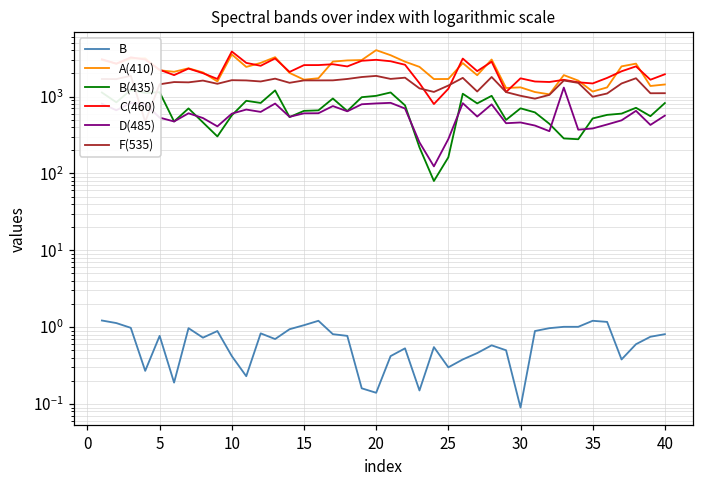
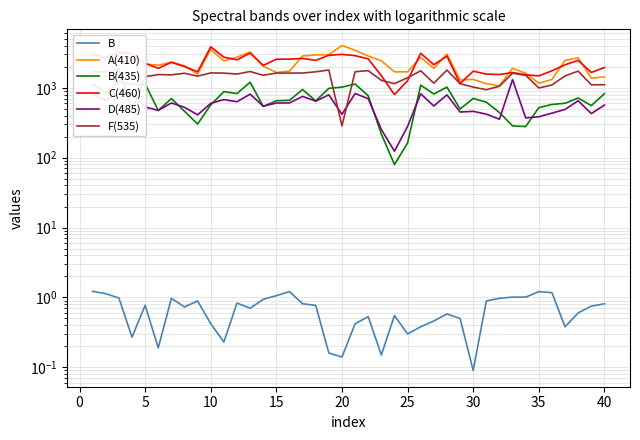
  {
    "B": {
      "5": 0.8,
      "10": 0.4,
      "15": 1,
      "20": 0.14,
      "25": 0.30,
      "30": 0.09,
      "35": 1.2,
      "40": 0.8
    },
    "A(410)": {
      "10": 4000,
      "20": 4000,
      "25": 1700,
      "30": 1300,
      "35": 1200,
      "40": 1400
    },
    "B(435)": {
      "20": 1000,
      "25": 160,
      "30": 700,
      "35": 500,
      "40": 800
    },
    "C(460)": {
      "10": 4000,
      "15": 2600,
      "20": 3000,
      "25": 1300,
      "30": 1700,
      "35": 1500,
      "40": 2000
    },
    "D(485)": {
-     "20": 800,
+     "20": 400,
      "25": 280,
      "30": 500,
      "35": 400,
      "40": 600
    },
    "F(535)": {
      "10": 1600,
-     "20": 1900,
+     "20": 280,
      "25": 1400,
      "30": 1000,
      "35": 1000,
      "40": 1100
    }
  }
